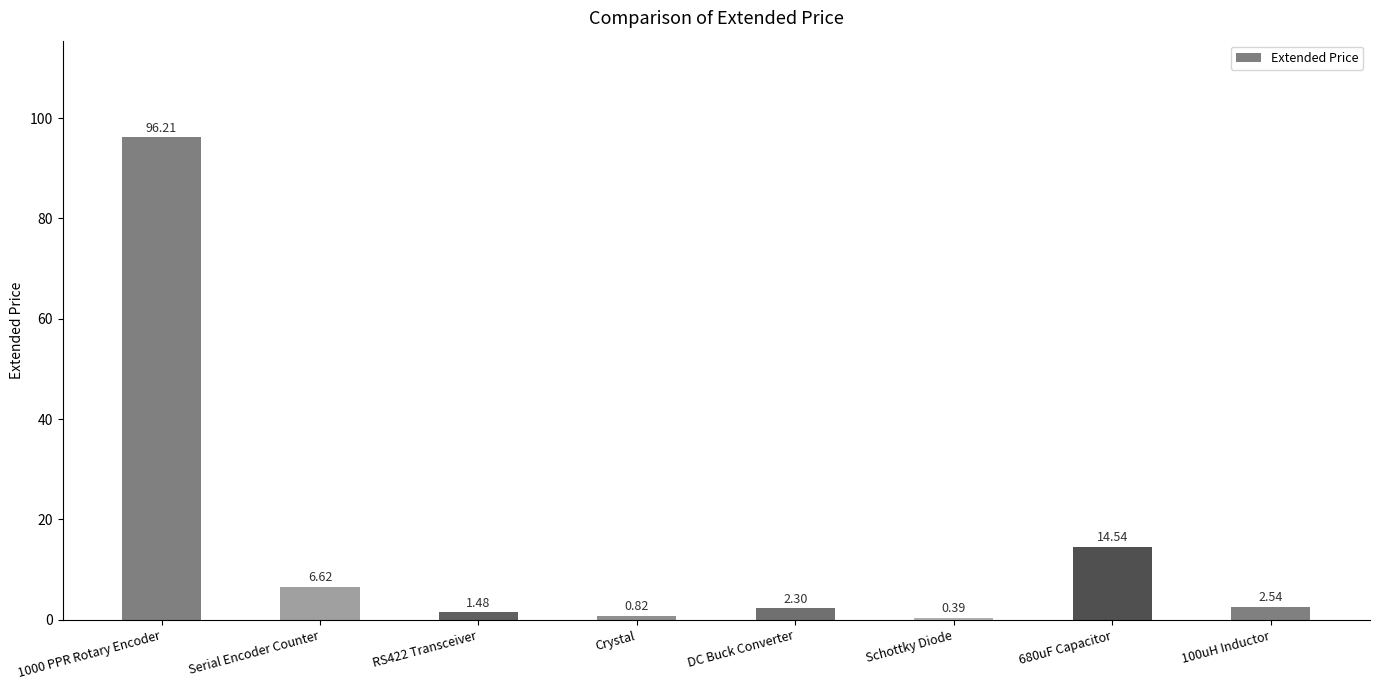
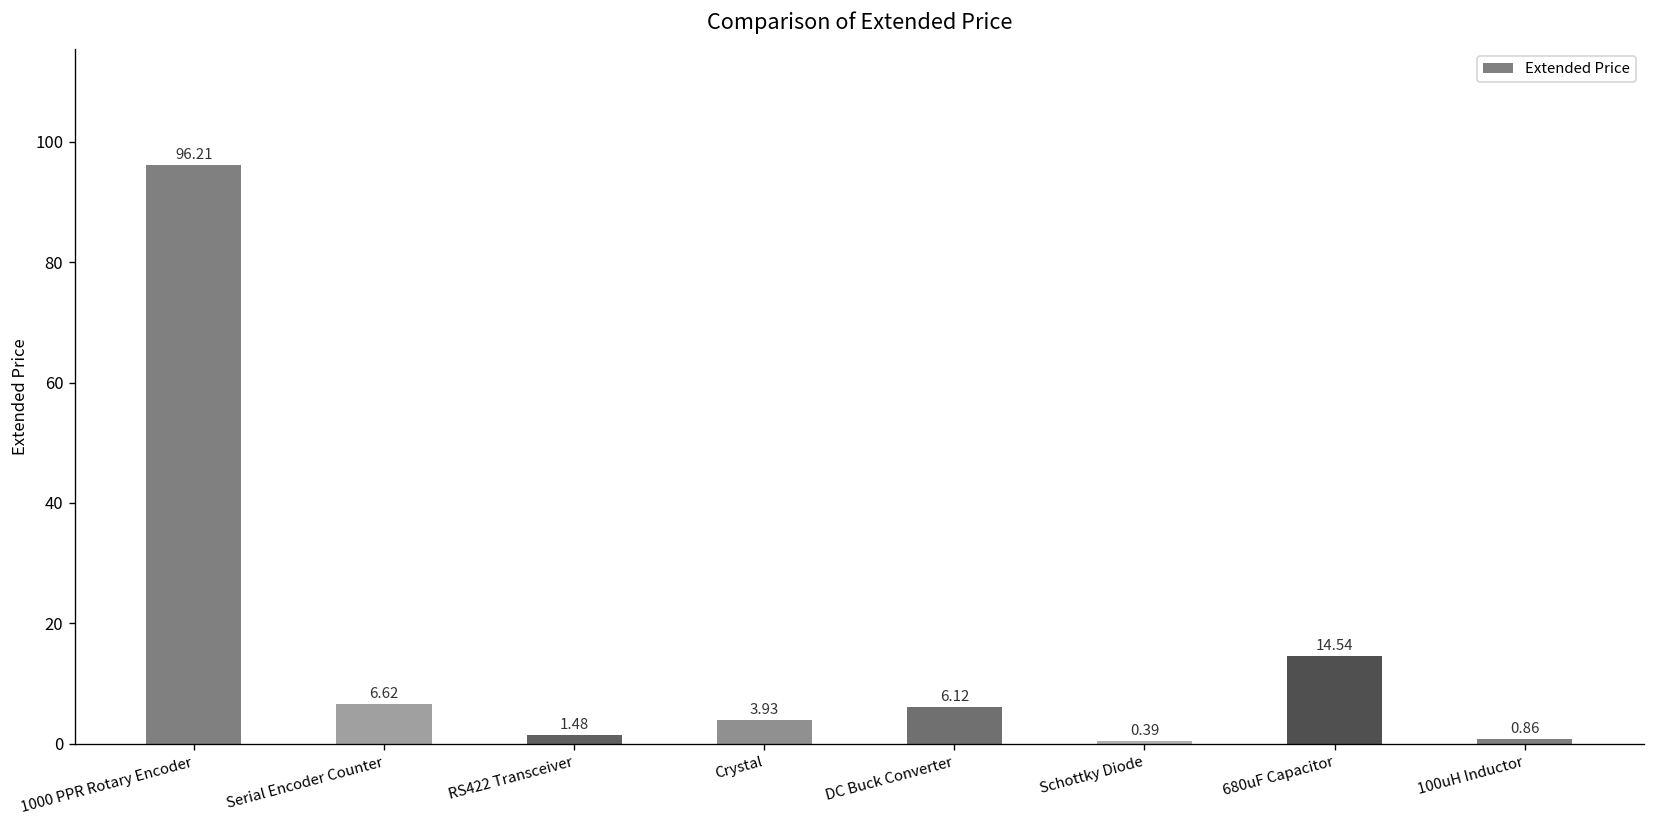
  {
    "1000 PPR Rotary Encoder": 96.21,
    "Serial Encoder Counter": 6.62,
    "RS422 Transceiver": 1.48,
-   "Crystal": 0.82,
-   "DC Buck Converter": 2.30,
+   "Crystal": 3.93,
+   "DC Buck Converter": 6.12,
    "Schottky Diode": 0.39,
    "680uF Capacitor": 14.54,
-   "100uH Inductor": 2.54
+   "100uH Inductor": 0.86
  }
